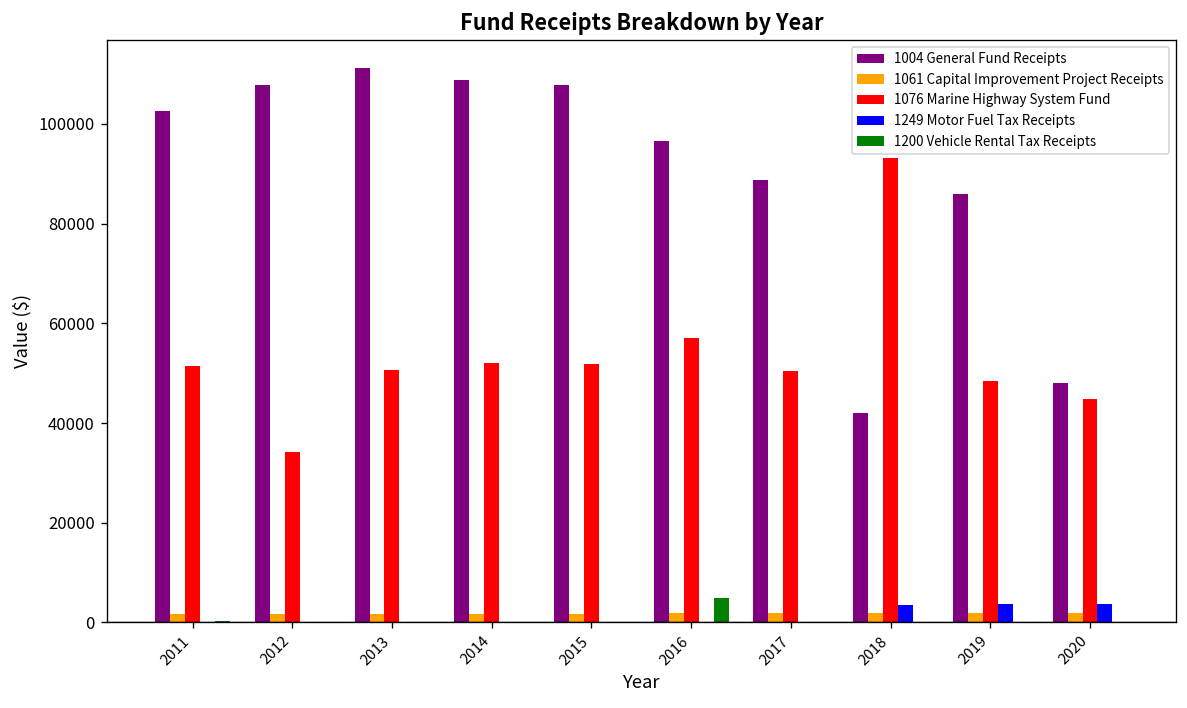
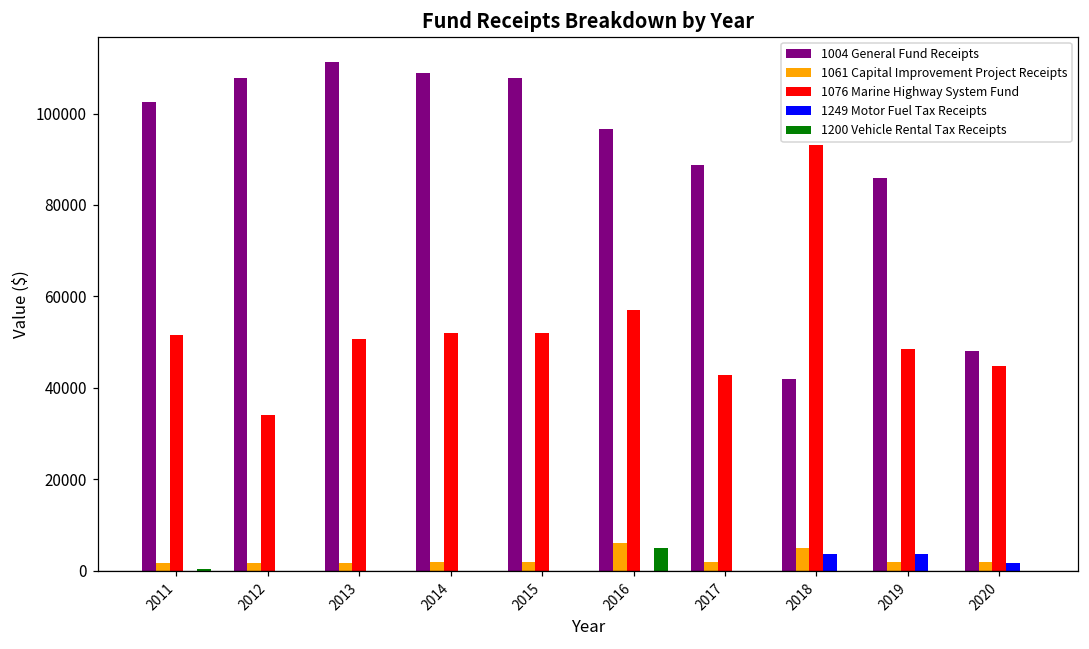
  {
    "1004 General Fund Receipts": {
      "2011": 103000,
      "2012": 108000,
      "2013": 111000,
      "2014": 109000,
      "2015": 108000,
      "2016": 97000,
      "2017": 89000,
      "2018": 42000,
      "2019": 86000,
      "2020": 48000
    },
    "1061 Capital Improvement Project Receipts": {
      "2011": 2000,
      "2012": 2000,
      "2013": 2000,
      "2014": 2000,
      "2015": 2000,
-     "2016": 2000,
+     "2016": 6000,
      "2017": 2000,
-     "2018": 2000,
+     "2018": 5000,
      "2019": 2000,
      "2020": 2000
    },
    "1076 Marine Highway System Fund": {
      "2011": 51000,
      "2012": 34000,
      "2013": 51000,
      "2014": 52000,
      "2015": 52000,
      "2016": 57000,
-     "2017": 50000,
+     "2017": 43000,
      "2018": 93000,
      "2019": 48000,
      "2020": 45000
    },
    "1249 Motor Fuel Tax Receipts": {
      "2011": 0,
      "2012": 0,
      "2013": 0,
      "2014": 0,
      "2015": 0,
      "2016": 0,
      "2017": 0,
      "2018": 4000,
      "2019": 4000,
-     "2020": 4000
+     "2020": 2000
    },
    "1200 Vehicle Rental Tax Receipts": {
      "2012": 0,
      "2013": 0,
      "2014": 0,
      "2015": 0,
      "2016": 5000,
      "2017": 0,
      "2018": 0,
      "2019": 0,
      "2020": 0
    }
  }
